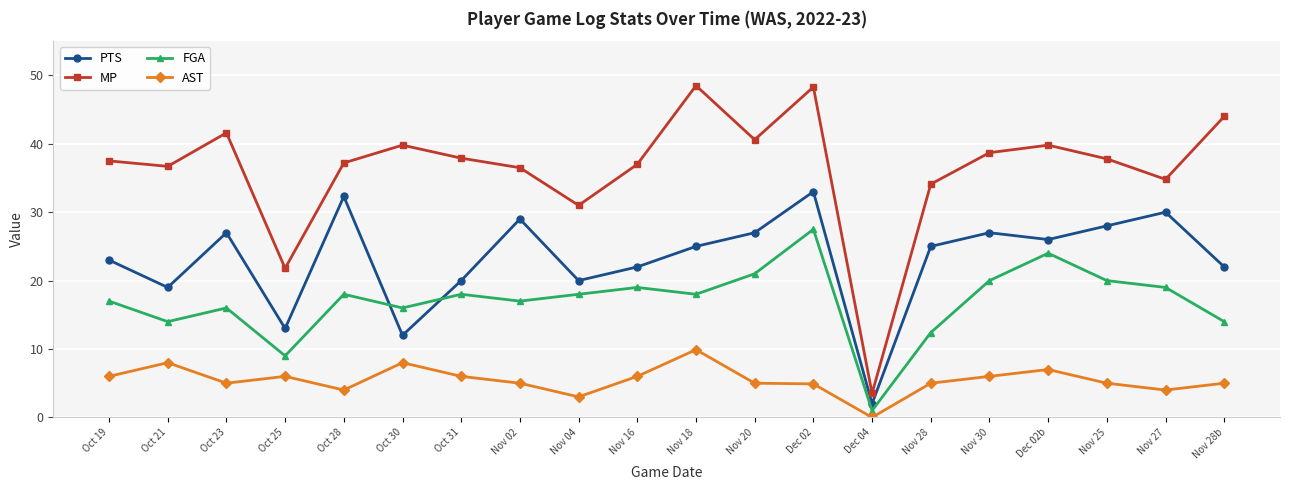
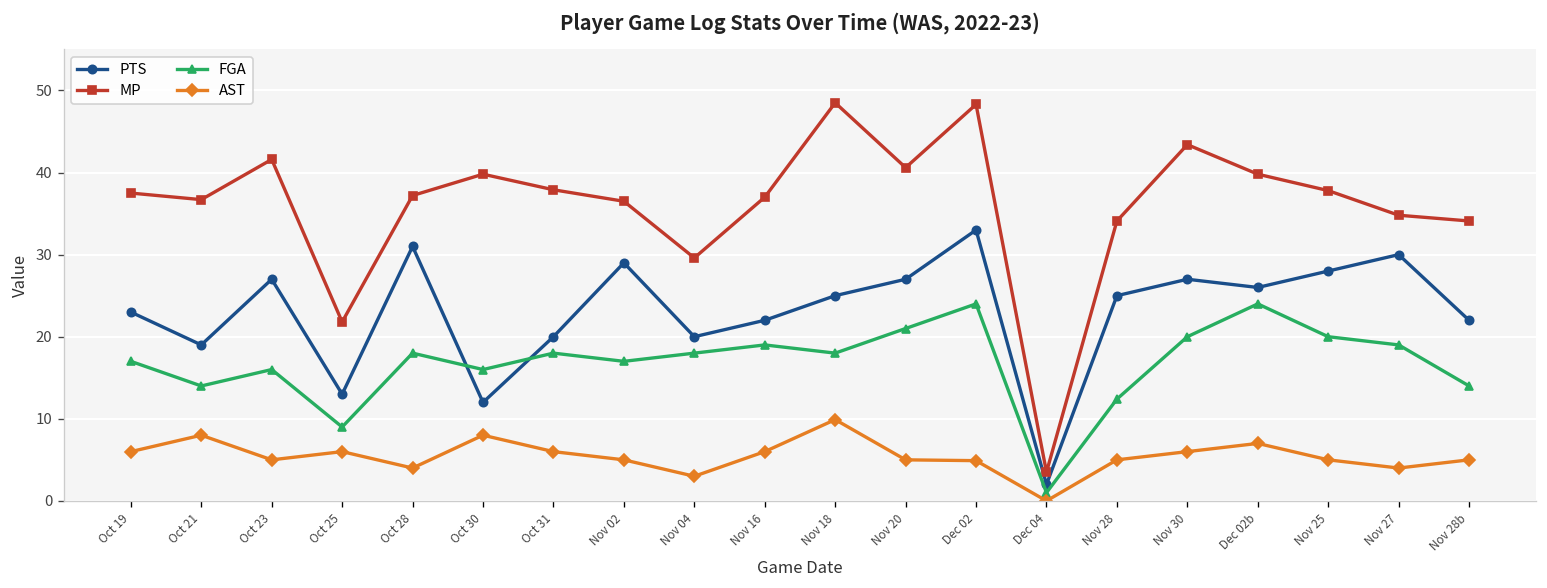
  {
    "PTS": {
      "Oct 19": 23,
      "Oct 21": 19,
      "Oct 23": 27,
      "Oct 25": 13,
-     "Oct 28": 32,
+     "Oct 28": 31,
      "Oct 30": 12,
      "Oct 31": 20,
      "Nov 02": 29,
      "Nov 04": 20,
      "Nov 16": 22,
      "Nov 18": 25,
      "Nov 20": 27,
      "Dec 02": 33,
      "Dec 04": 2,
      "Nov 28": 25,
      "Nov 30": 27,
      "Dec 02b": 26,
      "Nov 25": 28,
      "Nov 27": 30,
      "Nov 28b": 22
    },
    "MP": {
      "Oct 19": 38,
      "Oct 21": 37,
      "Oct 23": 42,
      "Oct 25": 22,
      "Oct 28": 37,
      "Oct 30": 40,
      "Oct 31": 38,
      "Nov 02": 37,
-     "Nov 04": 31,
+     "Nov 04": 30,
      "Nov 16": 37,
      "Nov 18": 49,
      "Nov 20": 41,
      "Dec 02": 48,
      "Dec 04": 4,
      "Nov 28": 34,
-     "Nov 30": 39,
+     "Nov 30": 43,
      "Dec 02b": 40,
      "Nov 25": 38,
      "Nov 27": 35,
-     "Nov 28b": 44
+     "Nov 28b": 34
    },
    "FGA": {
      "Oct 19": 17,
      "Oct 21": 14,
      "Oct 23": 16,
      "Oct 25": 9,
      "Oct 28": 18,
      "Oct 30": 16,
      "Oct 31": 18,
      "Nov 02": 17,
      "Nov 04": 18,
      "Nov 16": 19,
      "Nov 18": 18,
      "Nov 20": 21,
-     "Dec 02": 28,
+     "Dec 02": 24,
      "Dec 04": 1,
      "Nov 28": 12,
      "Nov 30": 20,
      "Dec 02b": 24,
      "Nov 25": 20,
      "Nov 27": 19,
      "Nov 28b": 14
    },
    "AST": {
      "Oct 19": 6,
      "Oct 21": 8,
      "Oct 23": 5,
      "Oct 25": 6,
      "Oct 28": 4,
      "Oct 30": 8,
      "Oct 31": 6,
      "Nov 02": 5,
      "Nov 04": 3,
      "Nov 16": 6,
      "Nov 18": 10,
      "Nov 20": 5,
      "Dec 02": 5,
      "Dec 04": 0,
      "Nov 28": 5,
      "Nov 30": 6,
      "Dec 02b": 7,
      "Nov 25": 5,
      "Nov 27": 4,
      "Nov 28b": 5
    }
  }
